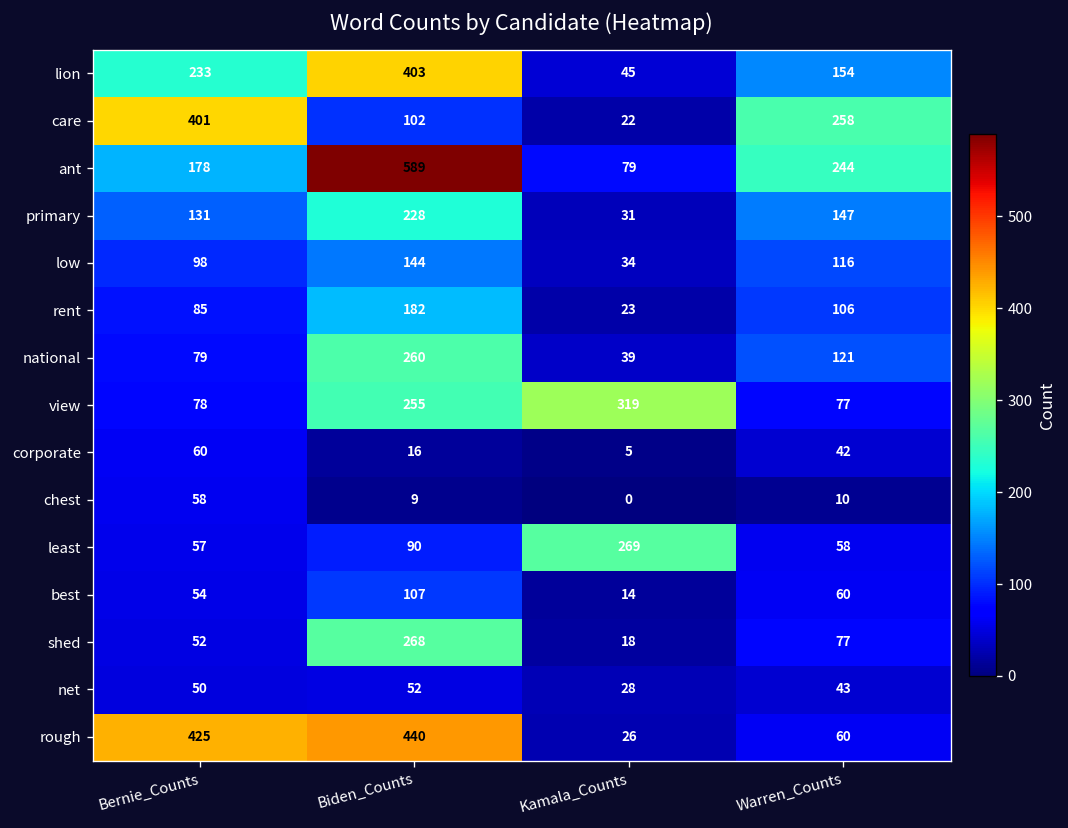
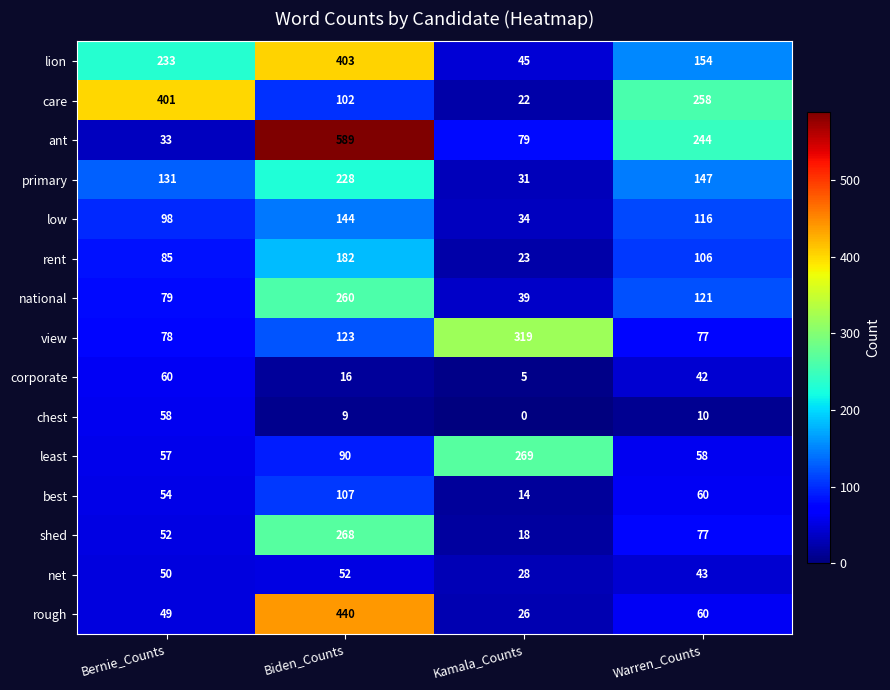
  {
    "lion": {
      "Bernie_Counts": 233,
      "Biden_Counts": 403,
      "Kamala_Counts": 45,
      "Warren_Counts": 154
    },
    "care": {
      "Bernie_Counts": 401,
      "Biden_Counts": 102,
      "Kamala_Counts": 22,
      "Warren_Counts": 258
    },
    "ant": {
-     "Bernie_Counts": 178,
+     "Bernie_Counts": 33,
      "Biden_Counts": 589,
      "Kamala_Counts": 79,
      "Warren_Counts": 244
    },
    "primary": {
      "Bernie_Counts": 131,
      "Biden_Counts": 228,
      "Kamala_Counts": 31,
      "Warren_Counts": 147
    },
    "low": {
      "Bernie_Counts": 98,
      "Biden_Counts": 144,
      "Kamala_Counts": 34,
      "Warren_Counts": 116
    },
    "rent": {
      "Bernie_Counts": 85,
      "Biden_Counts": 182,
      "Kamala_Counts": 23,
      "Warren_Counts": 106
    },
    "national": {
      "Bernie_Counts": 79,
      "Biden_Counts": 260,
      "Kamala_Counts": 39,
      "Warren_Counts": 121
    },
    "view": {
      "Bernie_Counts": 78,
-     "Biden_Counts": 255,
+     "Biden_Counts": 123,
      "Kamala_Counts": 319,
      "Warren_Counts": 77
    },
    "corporate": {
      "Bernie_Counts": 60,
      "Biden_Counts": 16,
      "Kamala_Counts": 5,
      "Warren_Counts": 42
    },
    "chest": {
      "Bernie_Counts": 58,
      "Biden_Counts": 9,
      "Kamala_Counts": 0,
      "Warren_Counts": 10
    },
    "least": {
      "Bernie_Counts": 57,
      "Biden_Counts": 90,
      "Kamala_Counts": 269,
      "Warren_Counts": 58
    },
    "best": {
      "Bernie_Counts": 54,
      "Biden_Counts": 107,
      "Kamala_Counts": 14,
      "Warren_Counts": 60
    },
    "shed": {
      "Bernie_Counts": 52,
      "Biden_Counts": 268,
      "Kamala_Counts": 18,
      "Warren_Counts": 77
    },
    "net": {
      "Bernie_Counts": 50,
      "Biden_Counts": 52,
      "Kamala_Counts": 28,
      "Warren_Counts": 43
    },
    "rough": {
-     "Bernie_Counts": 425,
+     "Bernie_Counts": 49,
      "Biden_Counts": 440,
      "Kamala_Counts": 26,
      "Warren_Counts": 60
    }
  }
